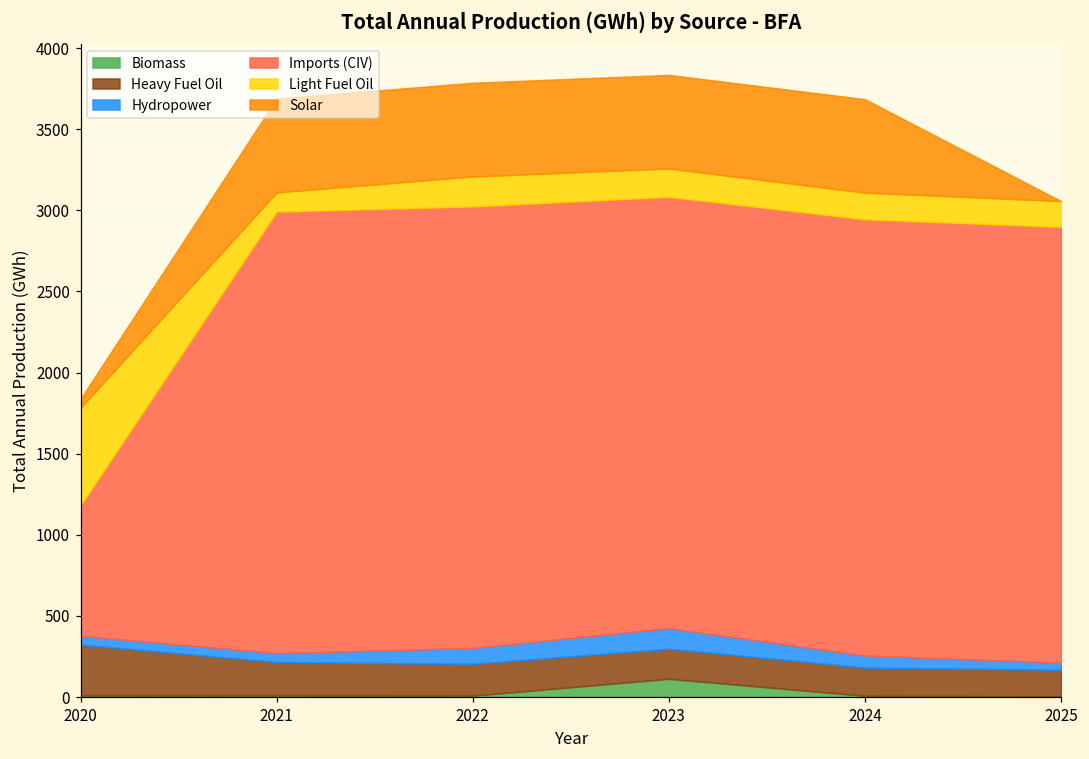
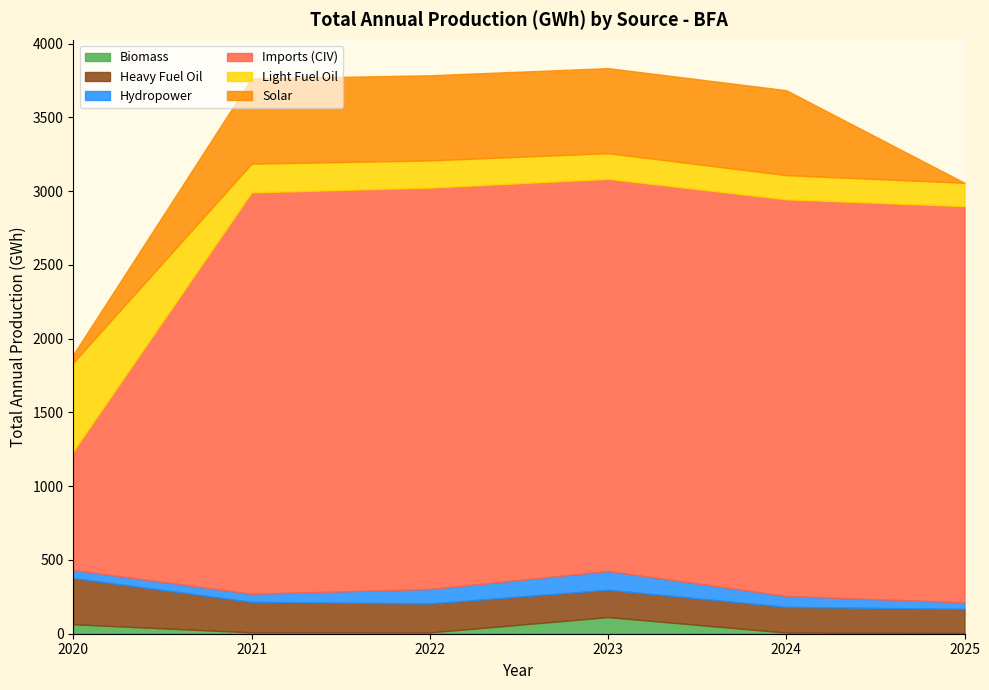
  {
    "Biomass": {
-     "2020": 10,
+     "2020": 60,
      "2023": 110
    },
    "Heavy Fuel Oil": {
      "2020": 310,
      "2021": 210,
      "2022": 200,
      "2023": 190,
      "2024": 170,
      "2025": 160
    },
    "Hydropower": {
      "2020": 50,
      "2021": 50,
      "2022": 100,
      "2023": 130,
      "2024": 70,
      "2025": 40
    },
    "Imports (CIV)": {
      "2020": 810,
      "2021": 2720,
      "2022": 2720,
      "2023": 2660,
      "2024": 2690,
      "2025": 2690
    },
    "Light Fuel Oil": {
      "2020": 600,
-     "2021": 120,
+     "2021": 190,
      "2022": 180,
      "2023": 170,
      "2024": 160
    },
    "Solar": {
      "2020": 60,
      "2022": 580,
      "2023": 580,
      "2024": 580
    }
  }
